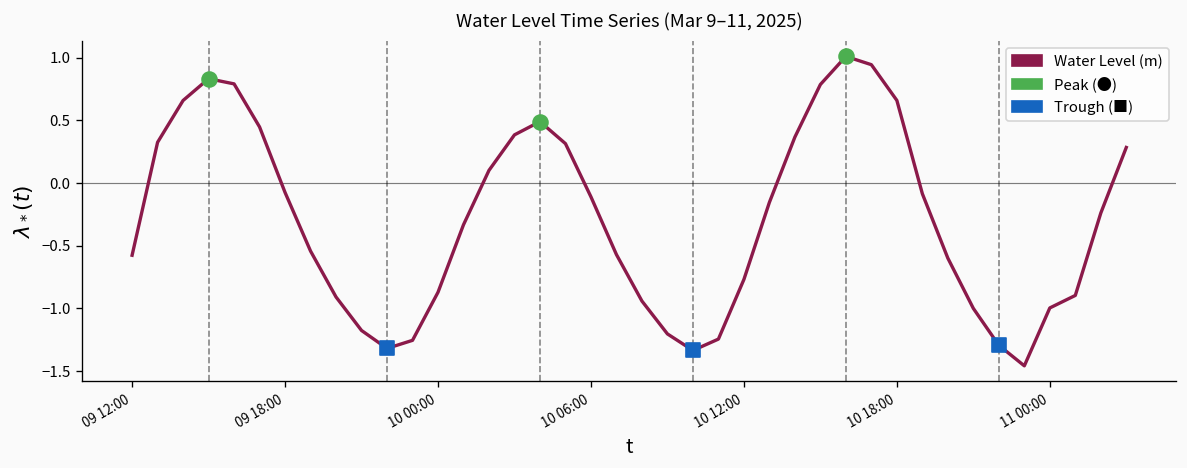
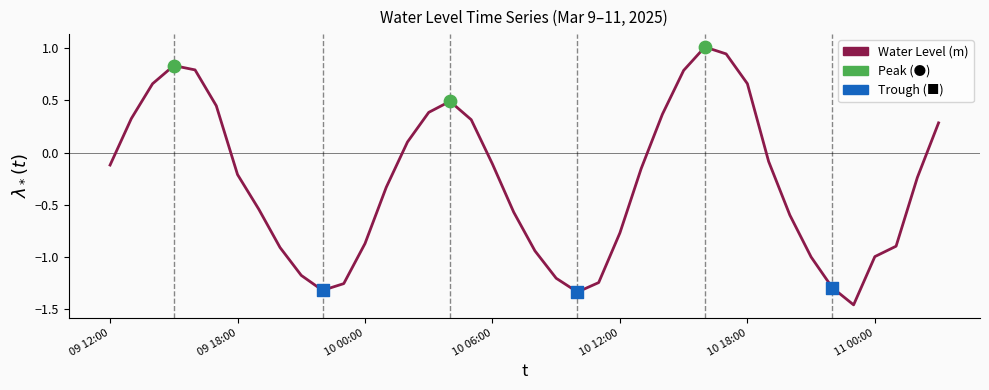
  {
    "Water Level (m)": {
-     "09 12:00": -0.58,
-     "09 18:00": -0.07,
+     "09 12:00": -0.12,
+     "09 18:00": -0.21,
      "10 00:00": -0.87,
      "10 06:00": -0.11,
      "10 12:00": -0.77,
      "10 18:00": 0.66,
      "11 00:00": -1.00
    }
  }
